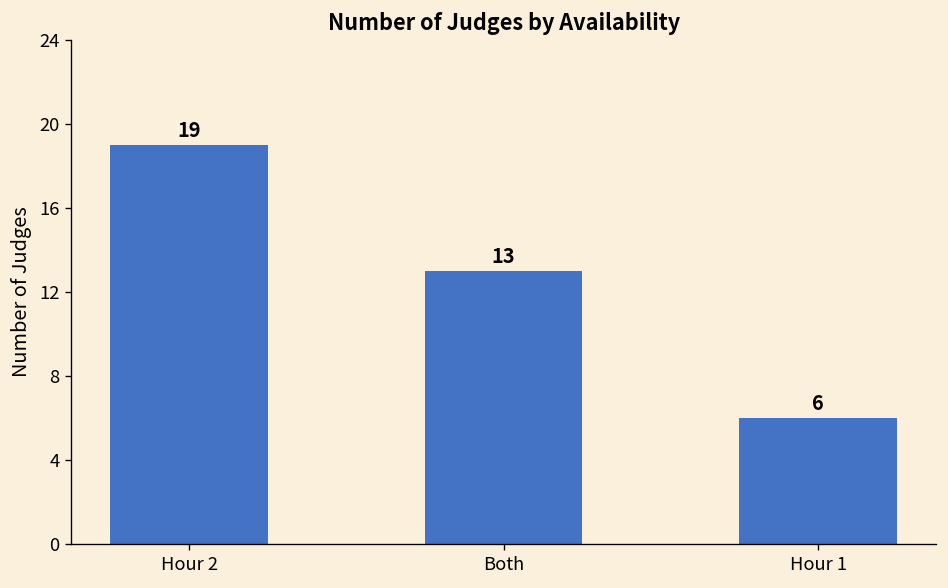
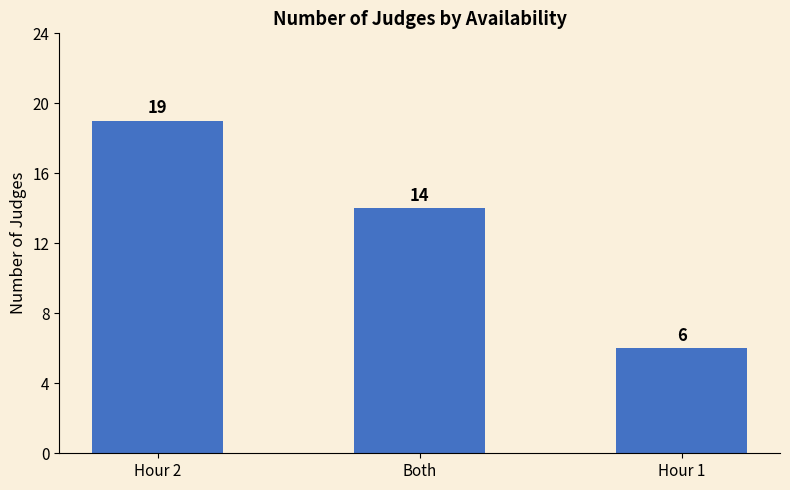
  {
    "Hour 2": 19,
-   "Both": 13,
+   "Both": 14,
    "Hour 1": 6
  }
